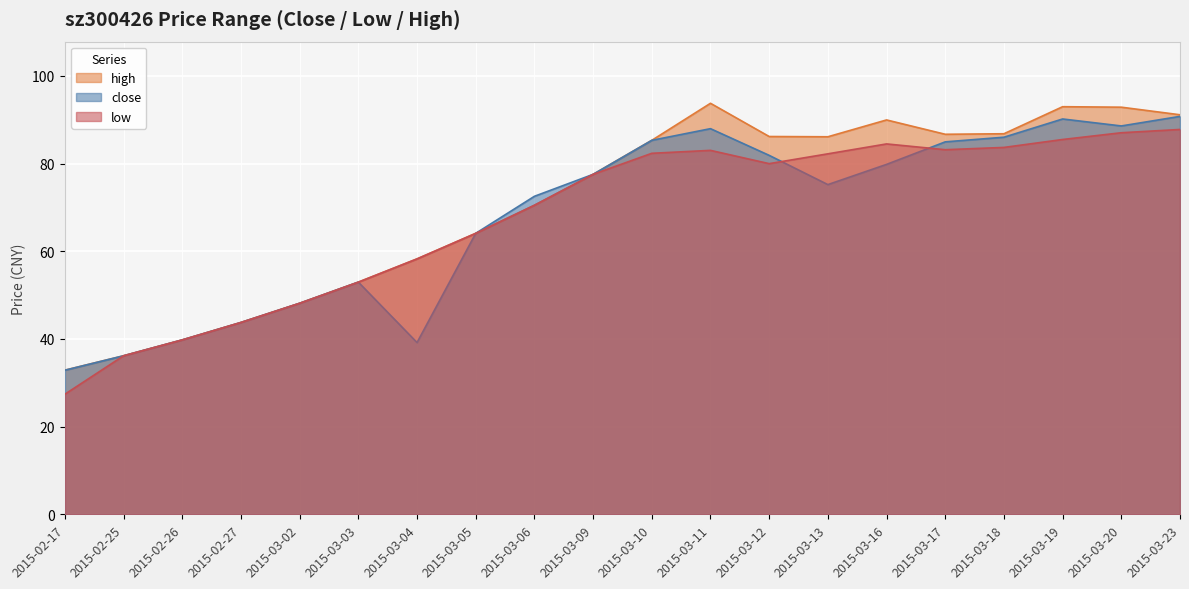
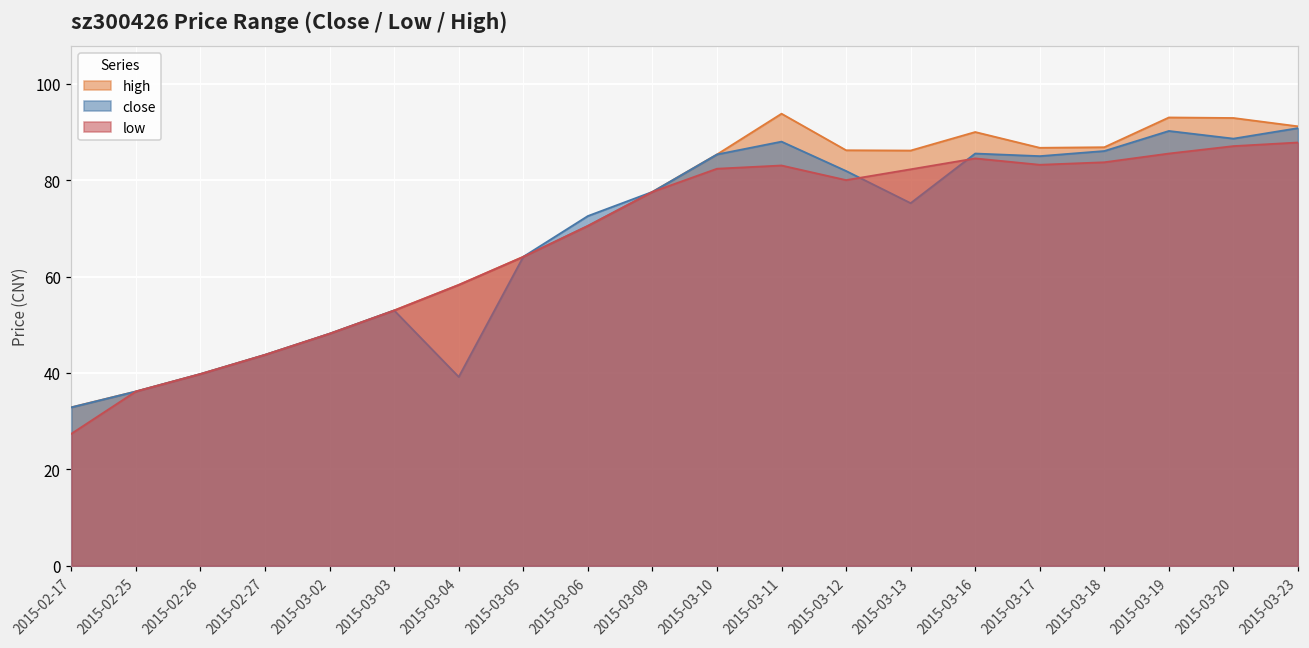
  {
    "close": {
      "2015-03-04": 39,
      "2015-03-06": 73,
      "2015-03-11": 88,
      "2015-03-12": 82,
      "2015-03-13": 75,
-     "2015-03-16": 80,
+     "2015-03-16": 86,
      "2015-03-17": 85,
      "2015-03-18": 86,
      "2015-03-19": 90,
      "2015-03-20": 89
    }
  }
